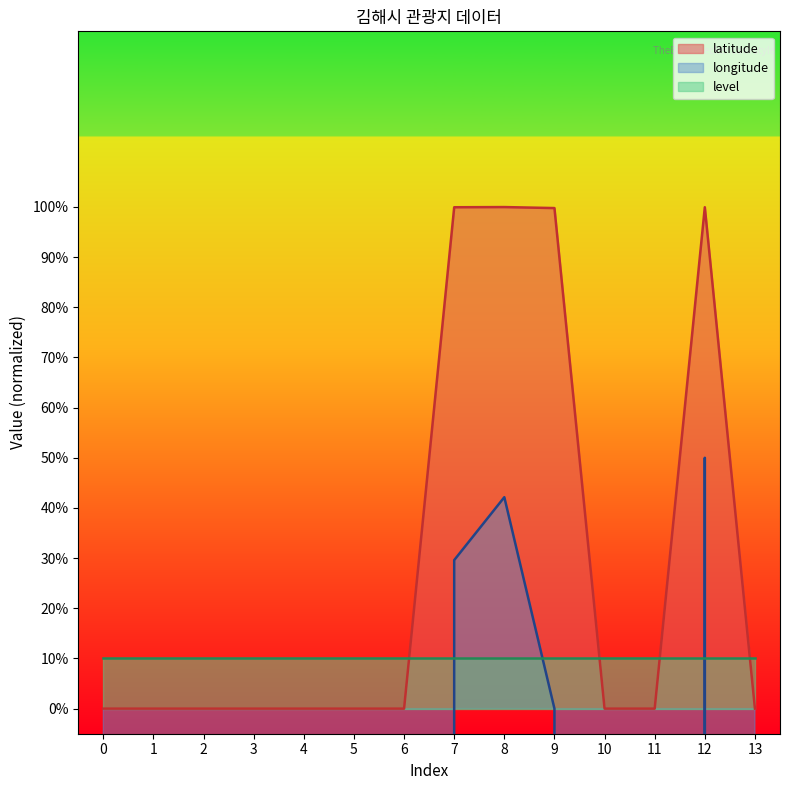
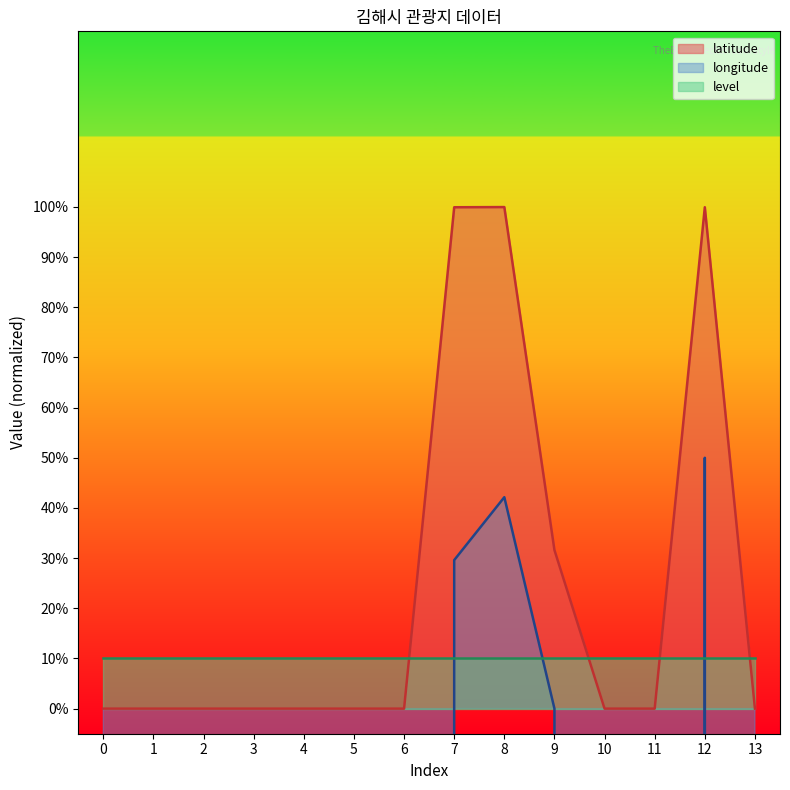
  {
    "latitude": {
      "7": "100%",
      "8": "100%",
-     "9": "100%",
+     "9": "32%",
      "12": "100%"
    },
    "level": {
      "0": "10%",
      "1": "10%",
      "2": "10%",
      "3": "10%",
      "4": "10%",
      "5": "10%",
      "6": "10%",
      "7": "10%",
      "8": "10%",
      "9": "10%",
      "10": "10%",
      "11": "10%",
      "12": "10%",
      "13": "10%"
    }
  }
